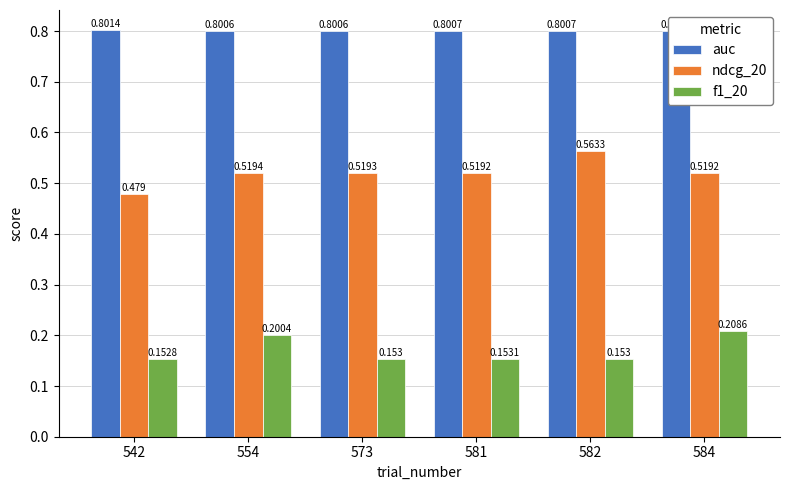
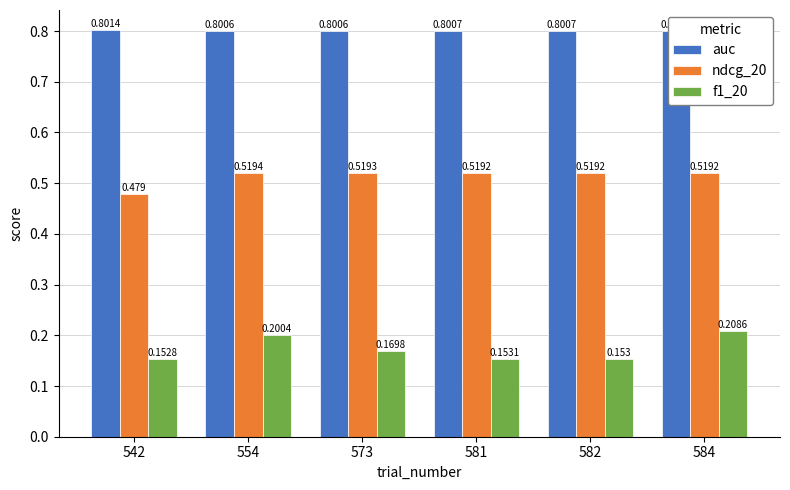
  {
    "auc": {
      "542": 0.8014,
      "554": 0.8006,
      "573": 0.8006,
      "581": 0.8007,
      "582": 0.8007
    },
    "ndcg_20": {
      "542": 0.479,
      "554": 0.5194,
      "573": 0.5193,
      "581": 0.5192,
-     "582": 0.5633,
+     "582": 0.5192,
      "584": 0.5192
    },
    "f1_20": {
      "542": 0.1528,
      "554": 0.2004,
-     "573": 0.153,
+     "573": 0.1698,
      "581": 0.1531,
      "582": 0.153,
      "584": 0.2086
    }
  }
